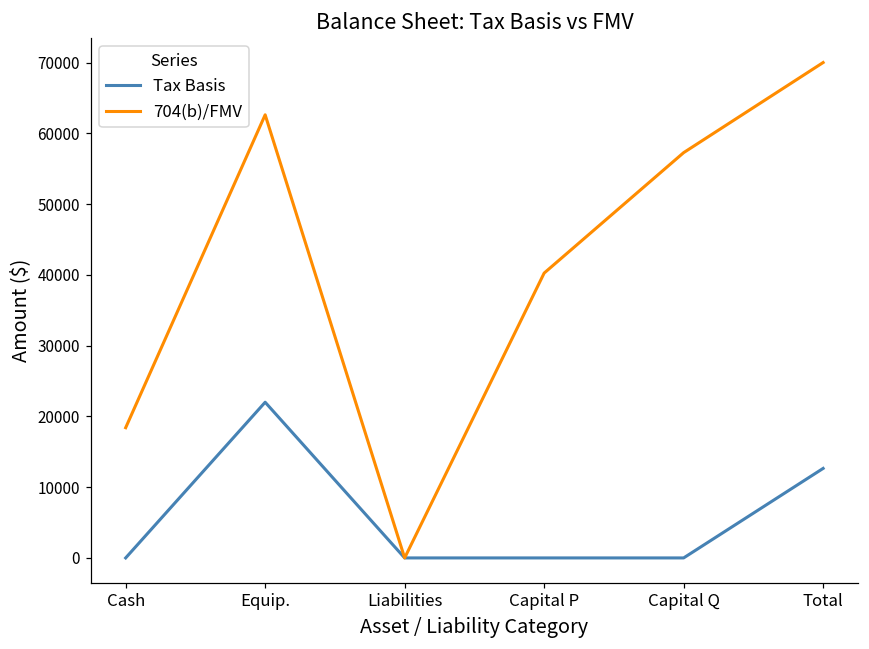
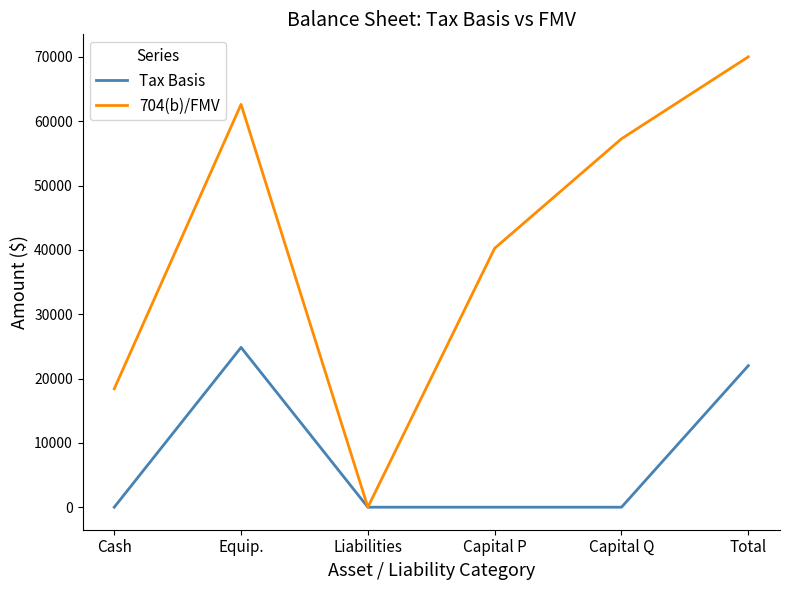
  {
    "Tax Basis": {
      "Cash": 0,
-     "Equip.": 22000,
+     "Equip.": 25000,
      "Capital P": 0,
      "Capital Q": 0,
-     "Total": 13000
+     "Total": 22000
    },
    "704(b)/FMV": {
      "Cash": 18000,
      "Equip.": 63000,
      "Capital P": 40000,
      "Capital Q": 57000,
      "Total": 70000
    }
  }
